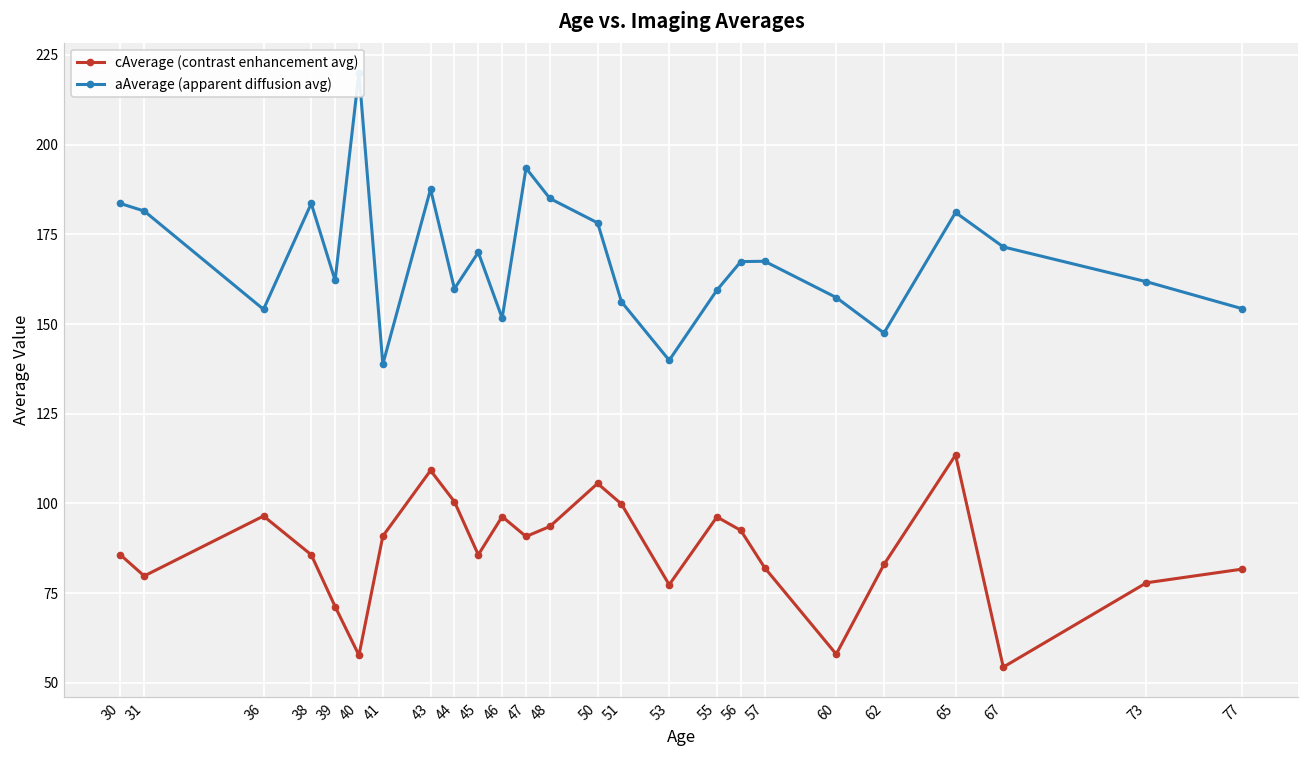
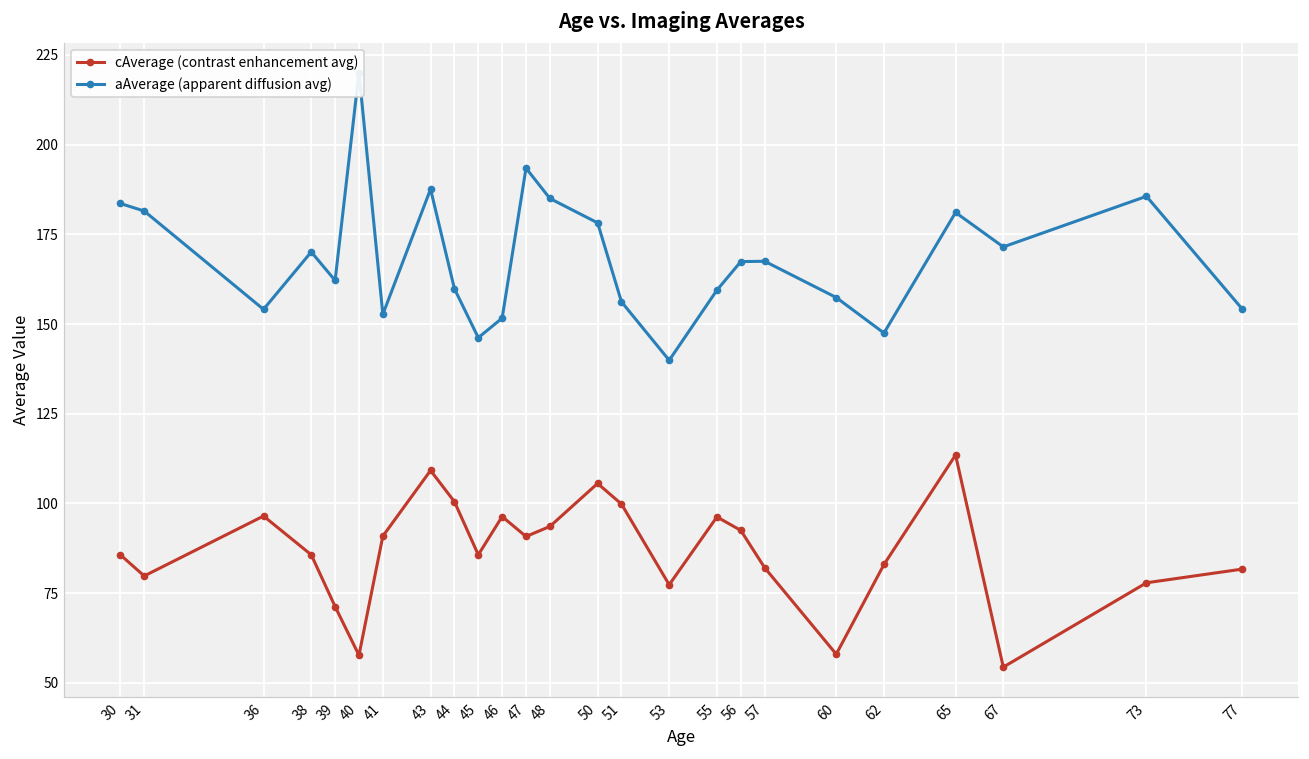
  {
    "cAverage (contrast enhancement avg)": {
      "30": 86,
      "31": 80,
      "36": 97,
      "38": 86,
      "39": 71,
      "40": 58,
      "41": 91,
      "43": 109,
      "44": 101,
      "45": 86,
      "46": 96,
      "47": 91,
      "48": 94,
      "50": 106,
      "51": 100,
      "53": 77,
      "55": 96,
      "56": 93,
      "57": 82,
      "60": 58,
      "62": 83,
      "65": 114,
      "67": 54,
      "73": 78,
      "77": 82
    },
    "aAverage (apparent diffusion avg)": {
      "30": 184,
      "31": 182,
      "36": 154,
-     "38": 184,
+     "38": 170,
      "39": 162,
-     "41": 139,
+     "41": 153,
      "43": 188,
      "44": 160,
-     "45": 170,
+     "45": 146,
      "46": 152,
      "47": 193,
      "48": 185,
      "50": 178,
      "51": 156,
      "53": 140,
      "55": 159,
      "56": 167,
      "57": 168,
      "60": 157,
      "62": 148,
      "65": 181,
      "67": 172,
-     "73": 162,
+     "73": 186,
      "77": 154
    }
  }
